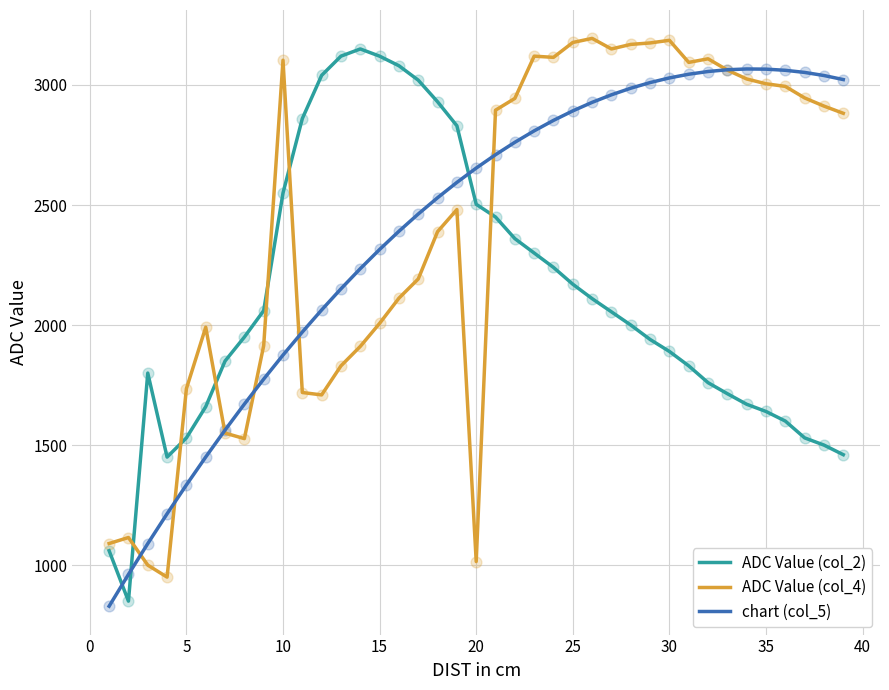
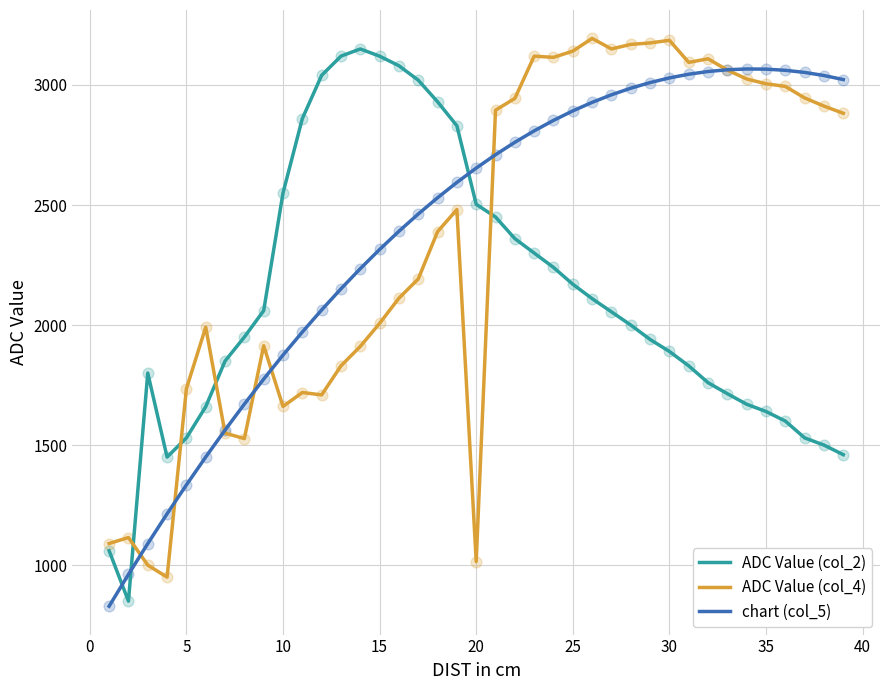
  {
    "ADC Value (col_4)": {
      "5": 1740,
-     "10": 3100,
+     "10": 1660,
      "15": 2010,
      "20": 1020,
-     "25": 3180,
+     "25": 3140,
      "30": 3190,
      "35": 3010
    }
  }
